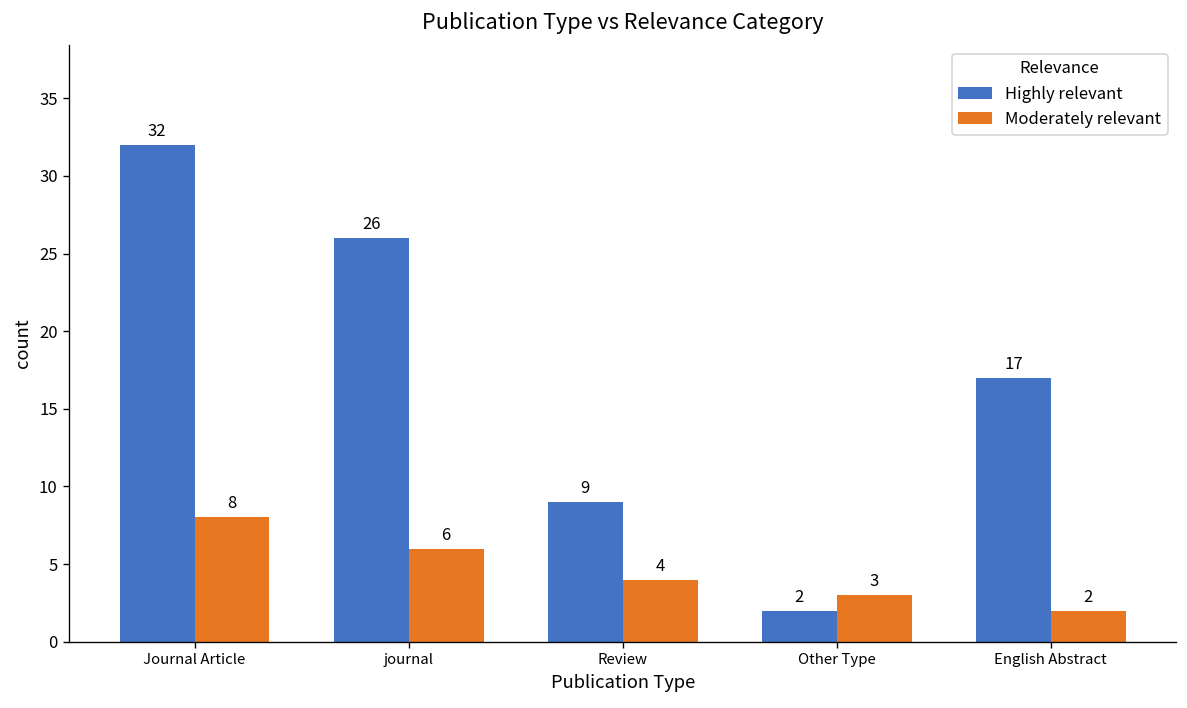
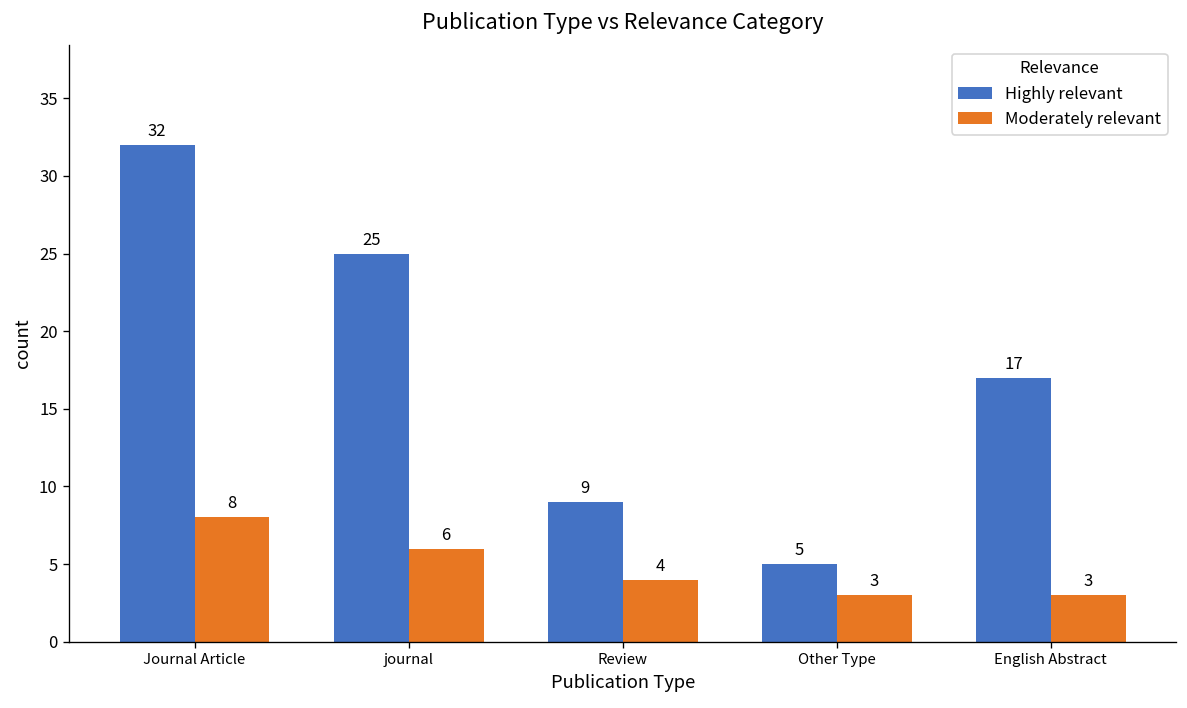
  {
    "Highly relevant": {
      "Journal Article": 32,
-     "journal": 26,
+     "journal": 25,
      "Review": 9,
-     "Other Type": 2,
+     "Other Type": 5,
      "English Abstract": 17
    },
    "Moderately relevant": {
      "Journal Article": 8,
      "journal": 6,
      "Review": 4,
      "Other Type": 3,
-     "English Abstract": 2
+     "English Abstract": 3
    }
  }
